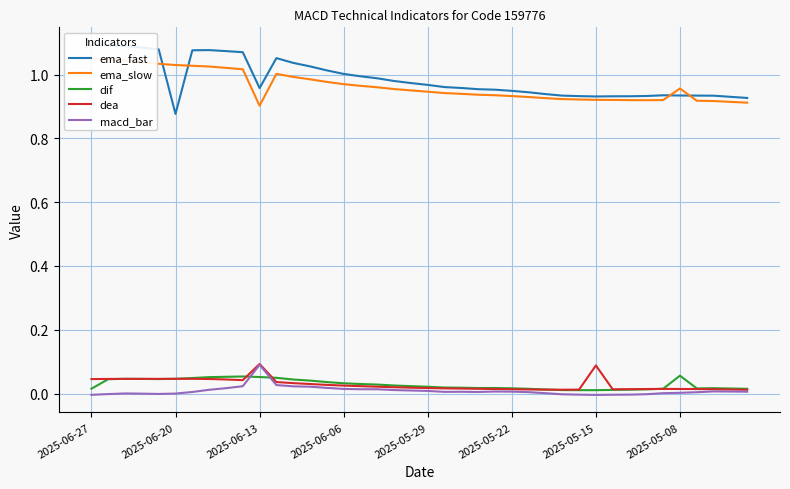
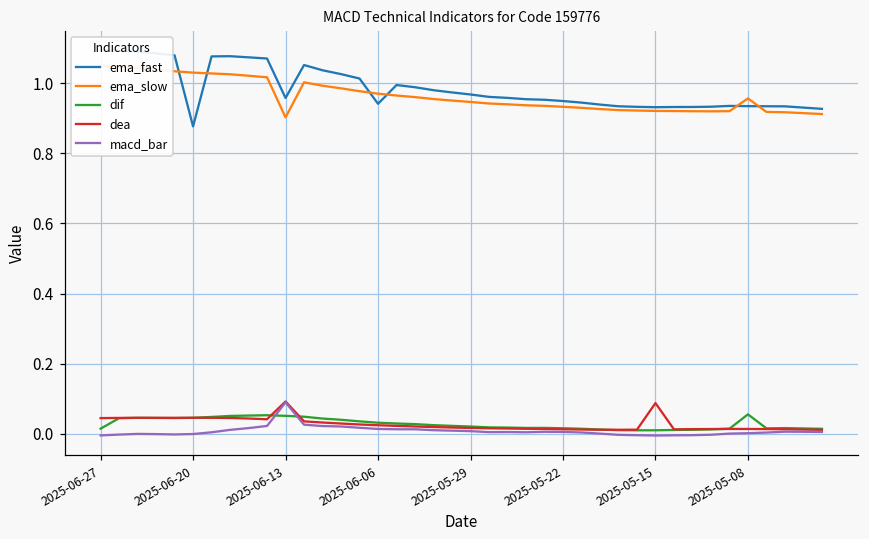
  {
    "ema_fast": {
      "2025-06-20": 0.88,
      "2025-06-13": 0.96,
-     "2025-06-06": 1.00,
+     "2025-06-06": 0.94,
      "2025-05-29": 0.97,
      "2025-05-22": 0.95,
      "2025-05-15": 0.93,
      "2025-05-08": 0.93
    },
    "ema_slow": {
      "2025-06-20": 1.03,
      "2025-06-13": 0.90,
      "2025-06-06": 0.97,
      "2025-05-29": 0.95,
      "2025-05-22": 0.93,
      "2025-05-15": 0.92,
      "2025-05-08": 0.96
    },
    "dif": {
      "2025-06-27": 0.02,
      "2025-06-13": 0.05,
      "2025-05-15": 0.01,
      "2025-05-08": 0.06
    },
    "dea": {
      "2025-06-27": 0.05,
      "2025-05-15": 0.09,
      "2025-05-08": 0.01
    },
    "macd_bar": {
      "2025-06-27": 0.00,
      "2025-06-20": 0.00,
      "2025-06-06": 0.01,
      "2025-05-29": 0.01,
      "2025-05-15": 0.00,
      "2025-05-08": 0.00
    }
  }
